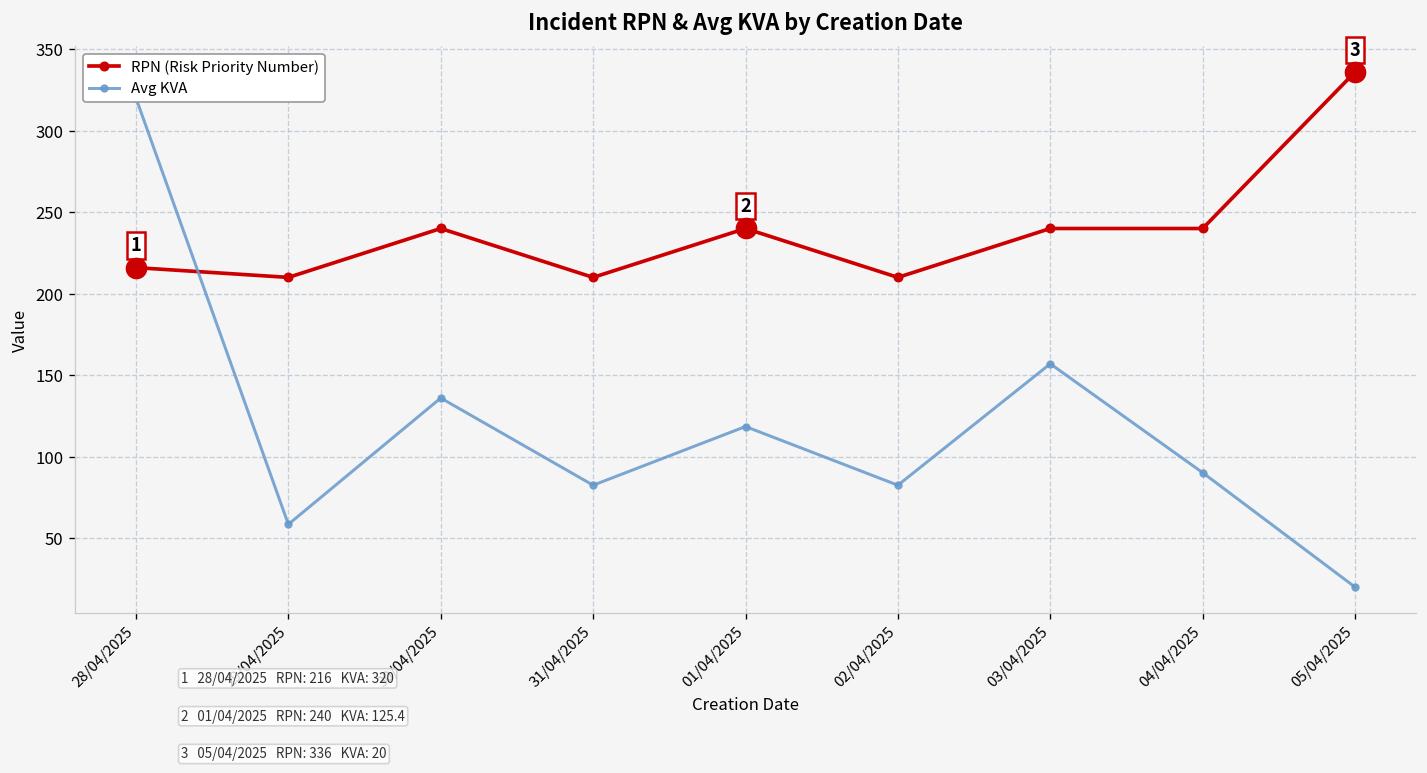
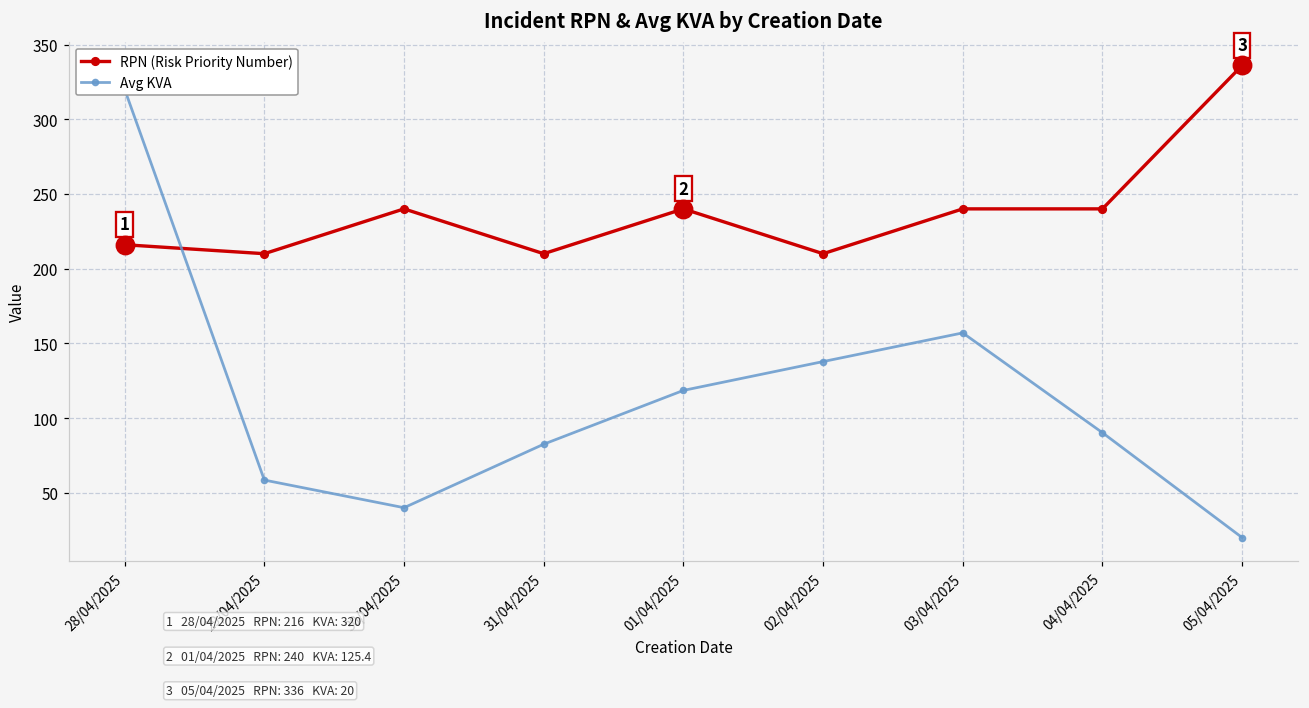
  {
    "Avg KVA": {
      "29/04/2025": 59,
-     "30/04/2025": 136,
+     "30/04/2025": 40,
      "31/04/2025": 83,
      "01/04/2025": 119,
-     "02/04/2025": 83,
+     "02/04/2025": 138,
      "03/04/2025": 157,
      "04/04/2025": 90,
      "05/04/2025": 20
    }
  }
